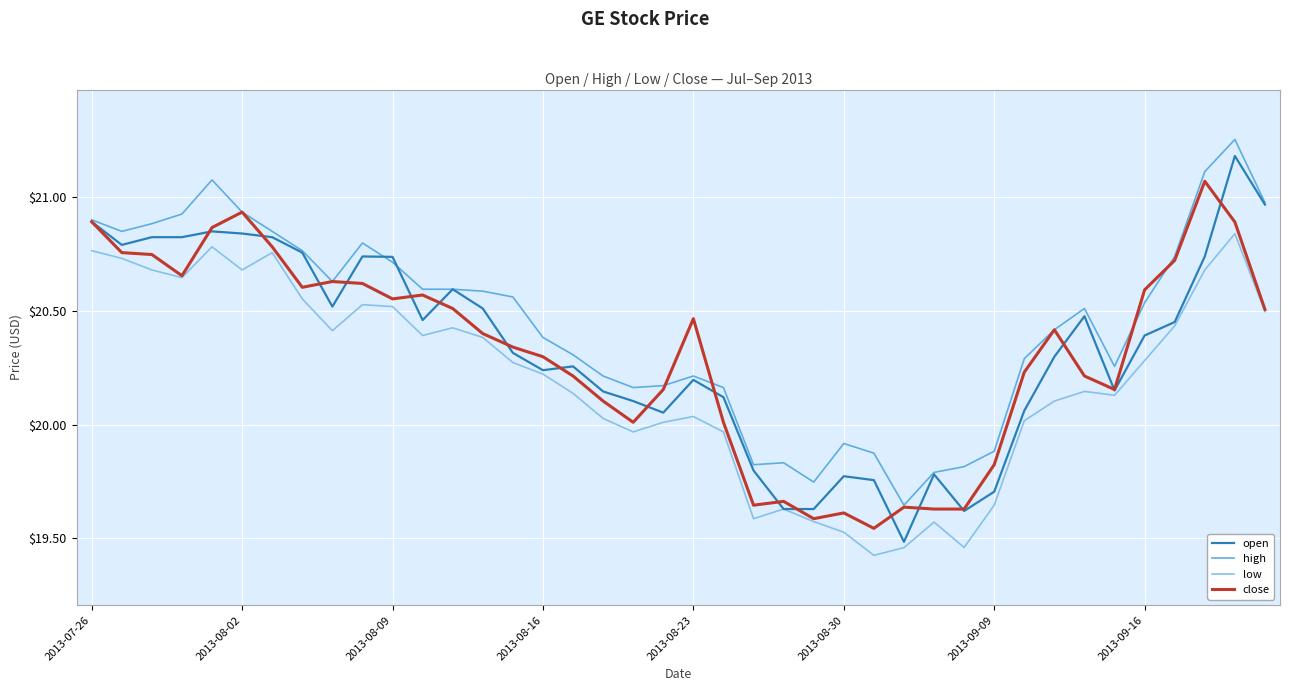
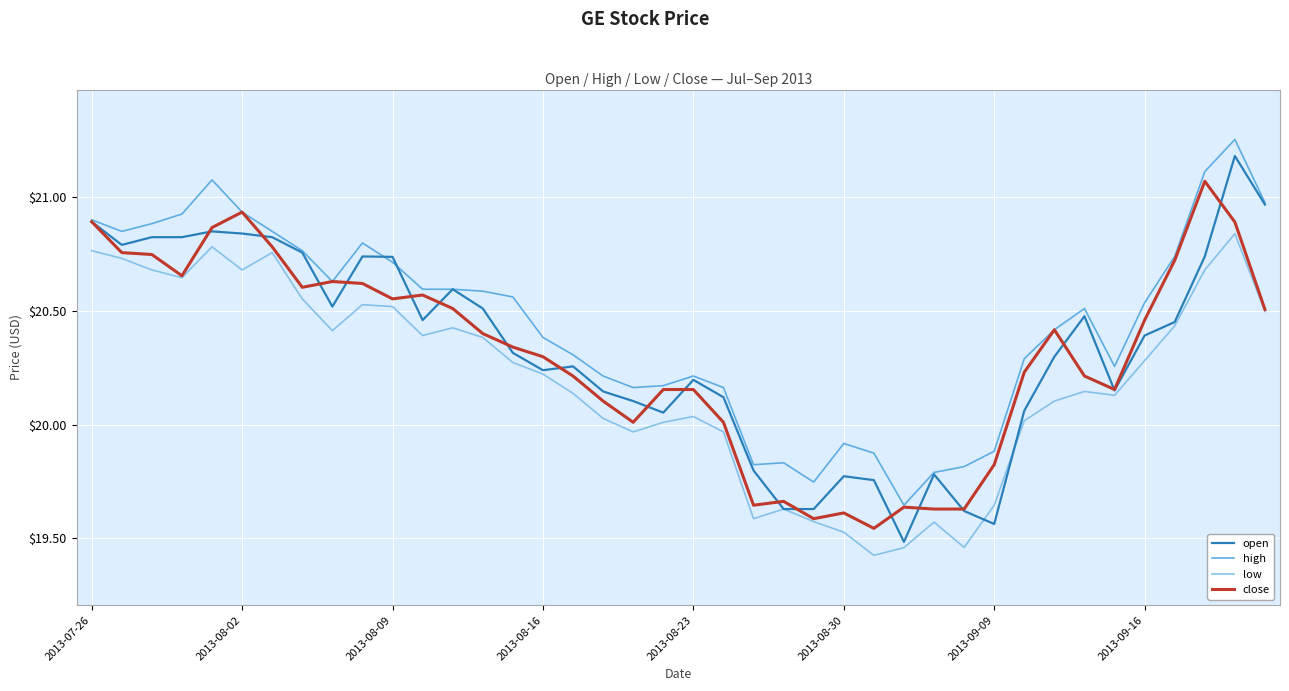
  {
    "open": {
      "2013-08-02": "$20.84",
      "2013-08-09": "$20.74",
      "2013-08-16": "$20.24",
      "2013-08-23": "$20.20",
      "2013-08-30": "$19.77",
-     "2013-09-09": "$19.70",
+     "2013-09-09": "$19.56",
      "2013-09-16": "$20.39"
    },
    "close": {
      "2013-08-09": "$20.55",
      "2013-08-16": "$20.30",
-     "2013-08-23": "$20.47",
+     "2013-08-23": "$20.15",
      "2013-08-30": "$19.61",
      "2013-09-09": "$19.82",
-     "2013-09-16": "$20.59"
+     "2013-09-16": "$20.46"
    }
  }
